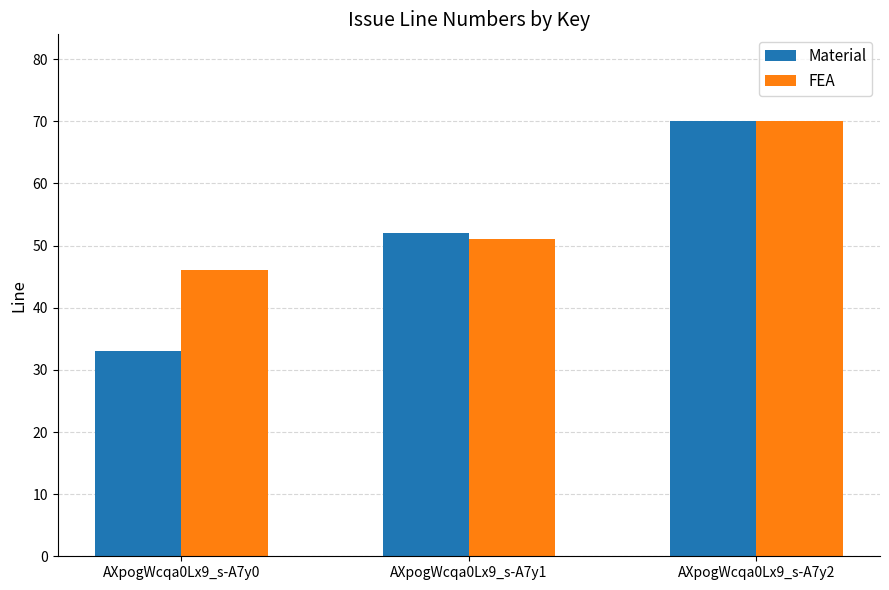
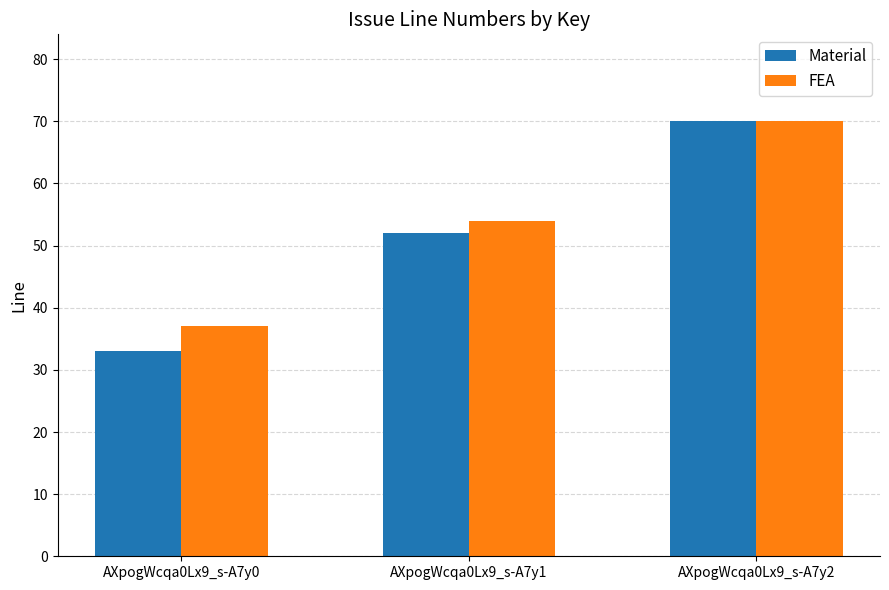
  {
    "Material": {
      "AXpogWcqa0Lx9_s-A7y0": 33,
      "AXpogWcqa0Lx9_s-A7y1": 52,
      "AXpogWcqa0Lx9_s-A7y2": 70
    },
    "FEA": {
-     "AXpogWcqa0Lx9_s-A7y0": 46,
-     "AXpogWcqa0Lx9_s-A7y1": 51,
+     "AXpogWcqa0Lx9_s-A7y0": 37,
+     "AXpogWcqa0Lx9_s-A7y1": 54,
      "AXpogWcqa0Lx9_s-A7y2": 70
    }
  }
